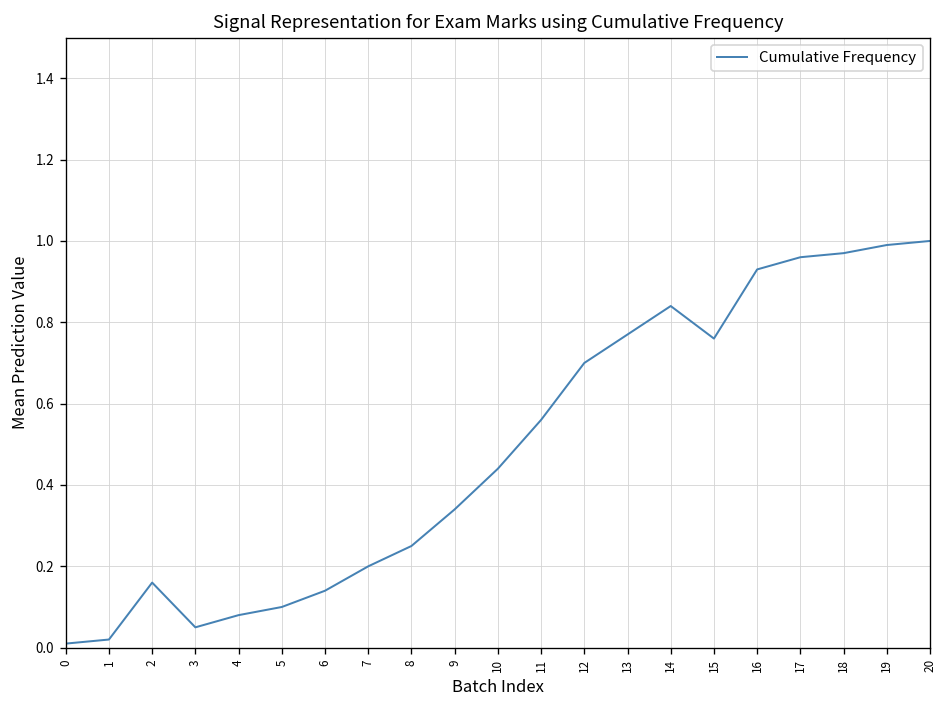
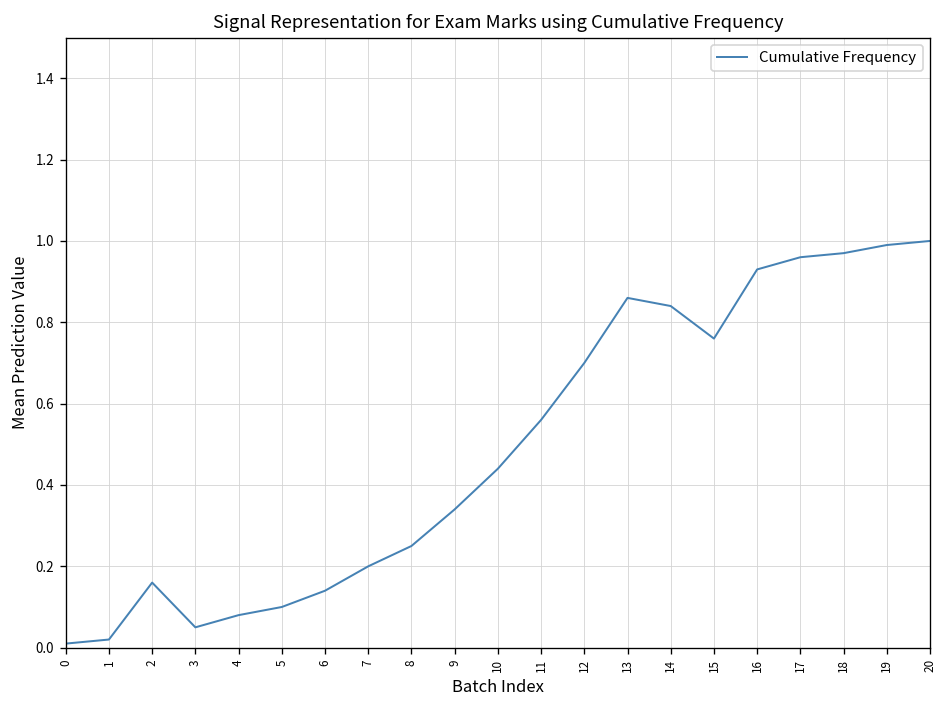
  {
    "0": 0.01,
    "1": 0.02,
    "2": 0.16,
    "3": 0.05,
    "4": 0.08,
    "5": 0.10,
    "6": 0.14,
    "7": 0.20,
    "8": 0.25,
    "9": 0.34,
    "10": 0.44,
    "11": 0.56,
    "12": 0.70,
-   "13": 0.77,
+   "13": 0.86,
    "14": 0.84,
    "15": 0.76,
    "16": 0.93,
    "17": 0.96,
    "18": 0.97,
    "19": 0.99,
    "20": 1.00
  }
